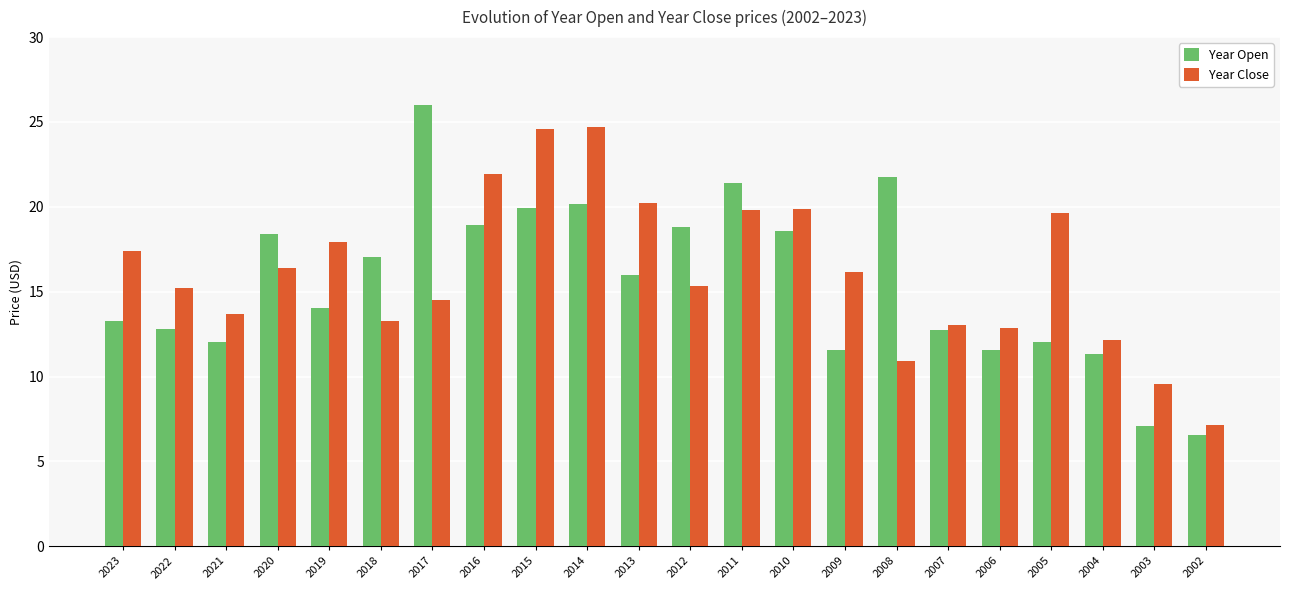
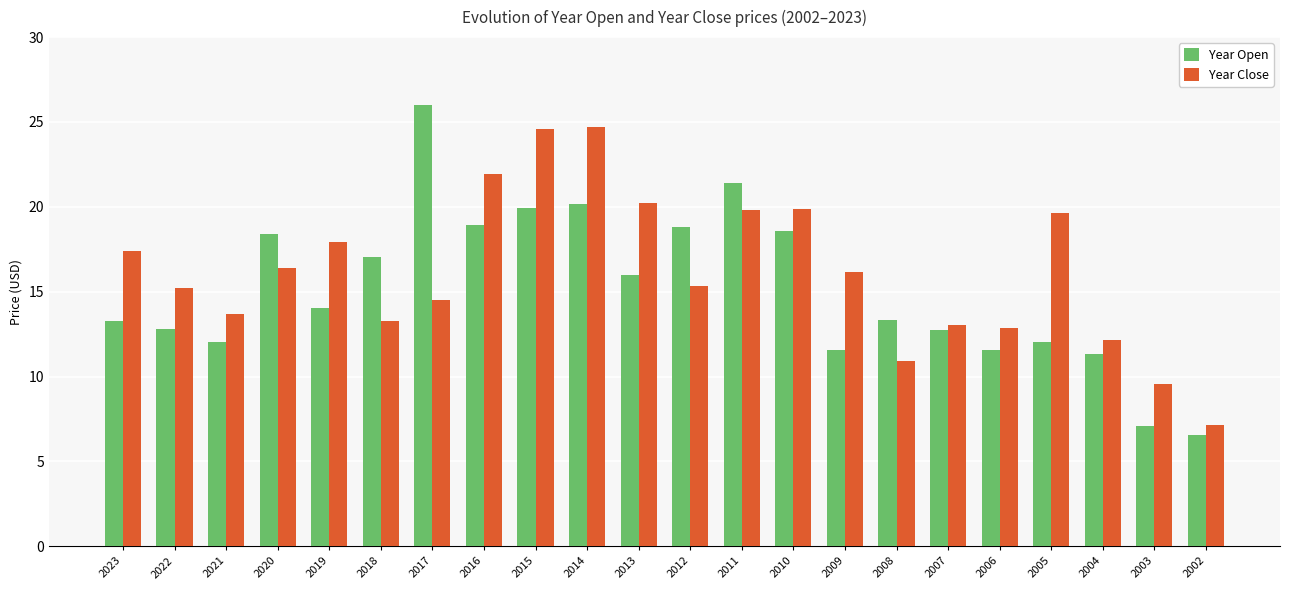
  {
    "Year Open": {
      "2023": 13.3,
      "2022": 12.8,
      "2021": 12.1,
      "2020": 18.4,
      "2019": 14.1,
      "2018": 17.1,
      "2017": 26.0,
      "2016": 18.9,
      "2015": 19.9,
      "2014": 20.2,
      "2013": 16.0,
      "2012": 18.8,
      "2011": 21.4,
      "2010": 18.6,
      "2009": 11.6,
-     "2008": 21.8,
+     "2008": 13.3,
      "2007": 12.8,
      "2006": 11.6,
      "2005": 12.0,
      "2004": 11.3,
      "2003": 7.1,
      "2002": 6.6
    },
    "Year Close": {
      "2023": 17.4,
      "2022": 15.2,
      "2021": 13.7,
      "2020": 16.4,
      "2019": 17.9,
      "2018": 13.3,
      "2017": 14.5,
      "2016": 21.9,
      "2015": 24.6,
      "2014": 24.7,
      "2013": 20.2,
      "2012": 15.3,
      "2011": 19.8,
      "2010": 19.9,
      "2009": 16.2,
      "2008": 10.9,
      "2007": 13.1,
      "2006": 12.9,
      "2005": 19.7,
      "2004": 12.1,
      "2003": 9.6,
      "2002": 7.1
    }
  }
